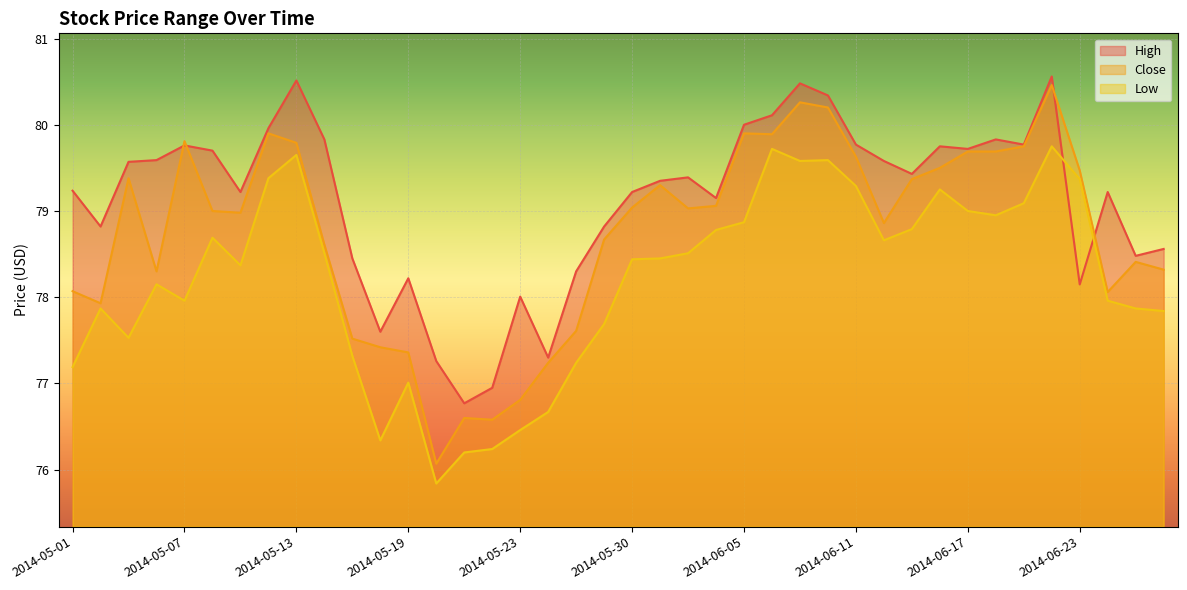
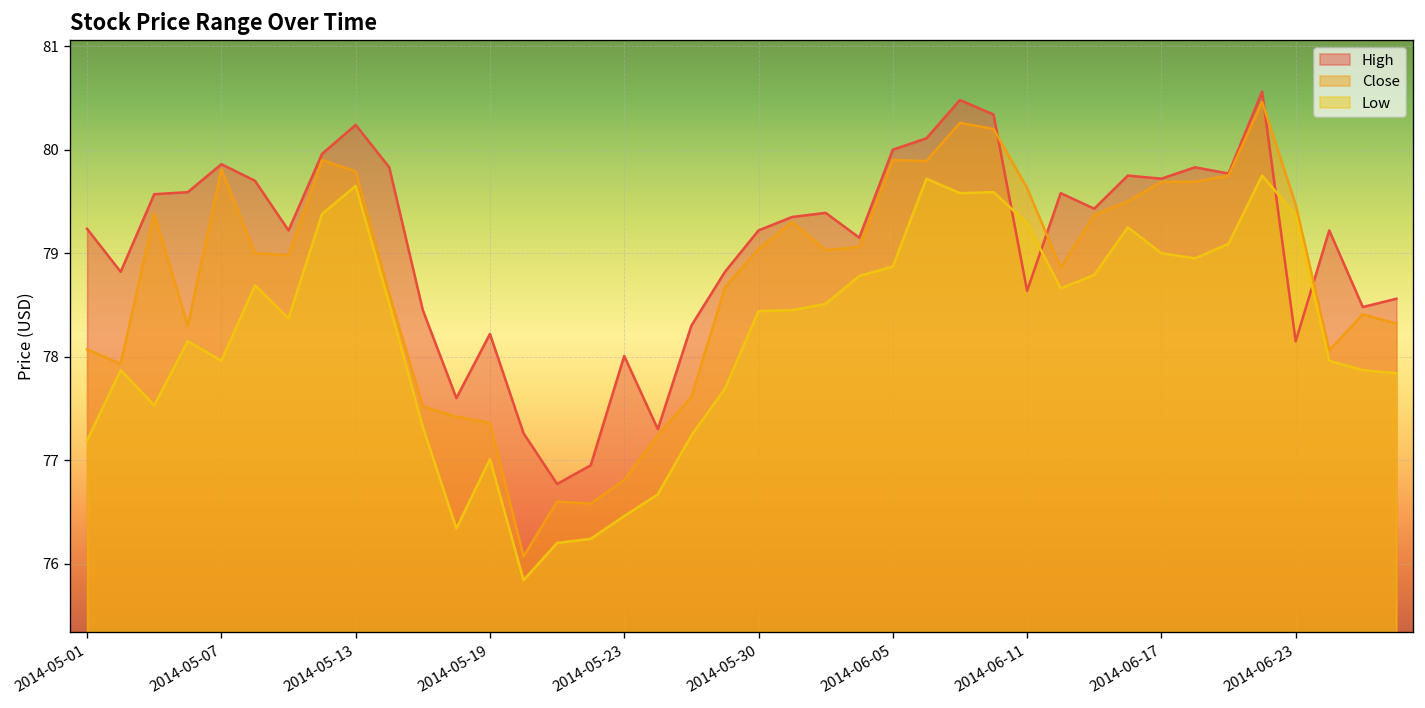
  {
    "High": {
      "2014-05-01": 79.2,
-     "2014-05-07": 79.8,
-     "2014-05-13": 80.5,
+     "2014-05-07": 79.9,
+     "2014-05-13": 80.2,
      "2014-05-19": 78.2,
      "2014-05-23": 78.0,
      "2014-05-30": 79.2,
      "2014-06-05": 80.0,
-     "2014-06-11": 79.8,
+     "2014-06-11": 78.6,
      "2014-06-17": 79.7,
      "2014-06-23": 78.1
    }
  }
